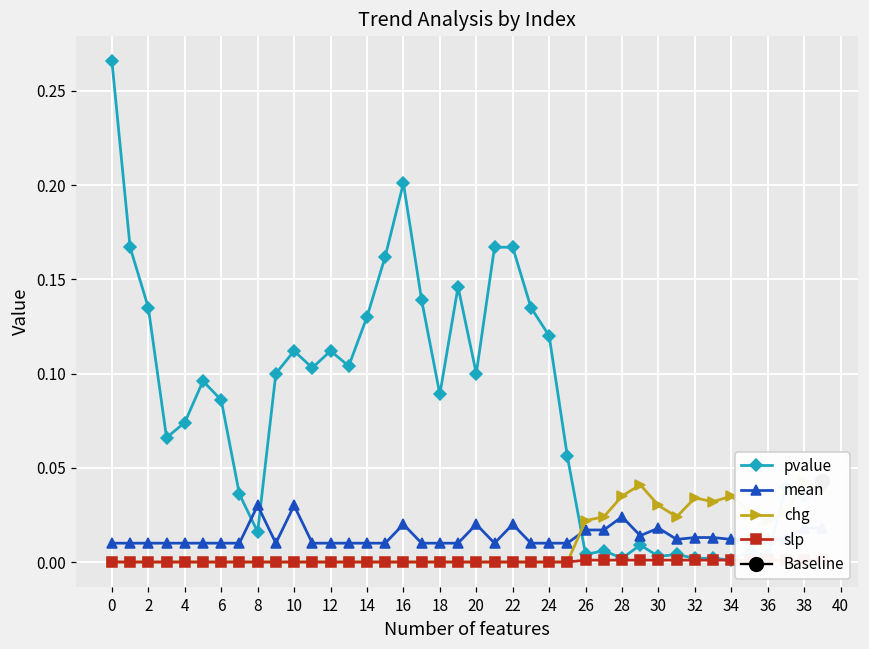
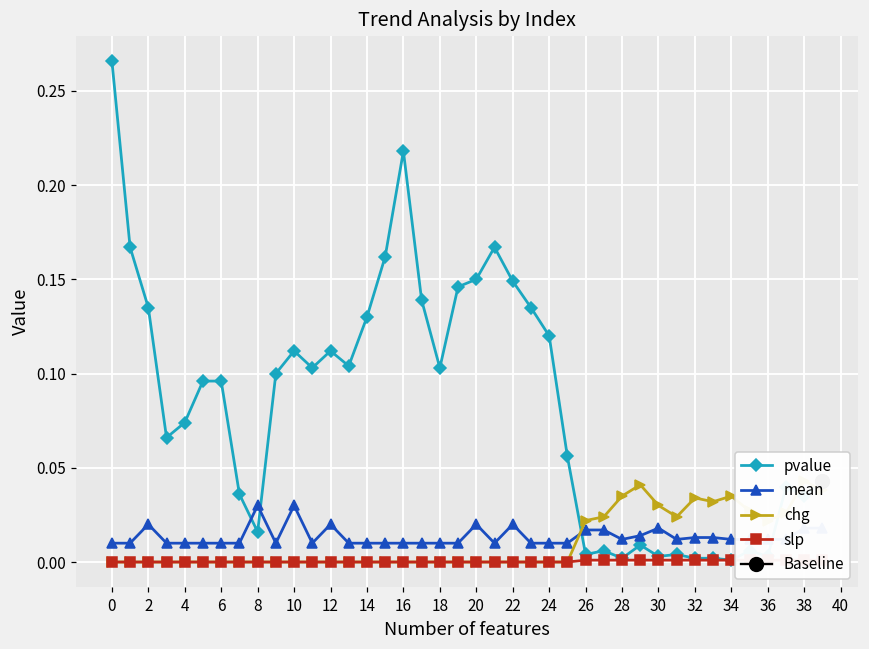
  {
    "pvalue": {
      "0": 0.266,
      "2": 0.135,
      "4": 0.074,
-     "6": 0.086,
+     "6": 0.096,
      "8": 0.016,
      "10": 0.112,
      "12": 0.112,
      "14": 0.130,
-     "16": 0.201,
-     "18": 0.089,
-     "20": 0.10,
-     "22": 0.167,
+     "16": 0.218,
+     "18": 0.103,
+     "20": 0.15,
+     "22": 0.149,
      "24": 0.120,
      "26": 0.004,
      "30": 0.003
    },
    "mean": {
      "0": 0.010,
-     "2": 0.01,
+     "2": 0.02,
      "4": 0.010,
      "6": 0.010,
      "8": 0.030,
      "10": 0.030,
-     "12": 0.01,
+     "12": 0.02,
      "14": 0.010,
-     "16": 0.02,
+     "16": 0.01,
      "18": 0.010,
      "20": 0.020,
      "22": 0.020,
      "24": 0.010,
      "26": 0.017,
-     "28": 0.024,
+     "28": 0.012,
      "30": 0.018,
      "32": 0.013,
      "34": 0.012
    },
    "chg": {
      "26": 0.022,
      "28": 0.035,
      "30": 0.030,
      "32": 0.034,
      "34": 0.035
    },
    "slp": {
      "26": 0.001,
      "30": 0.001
    }
  }
